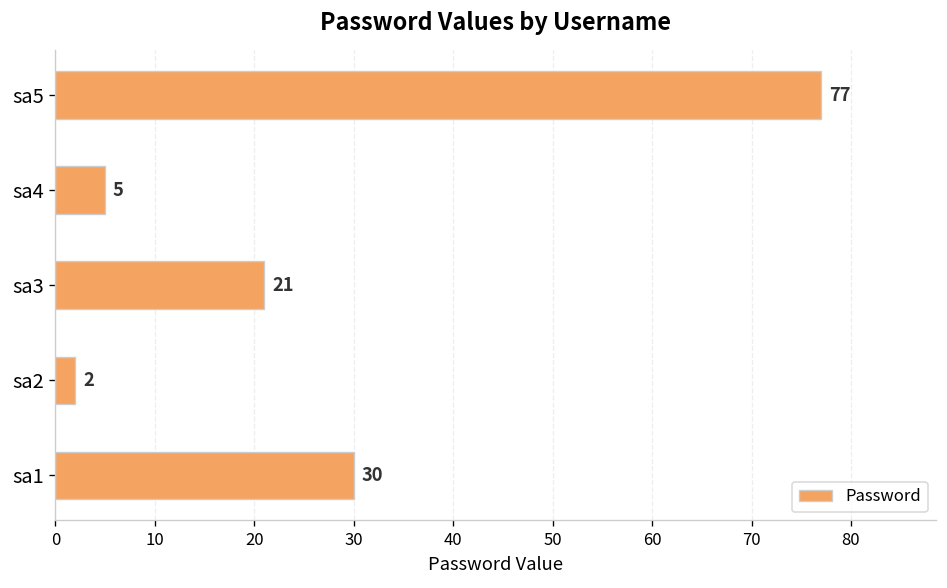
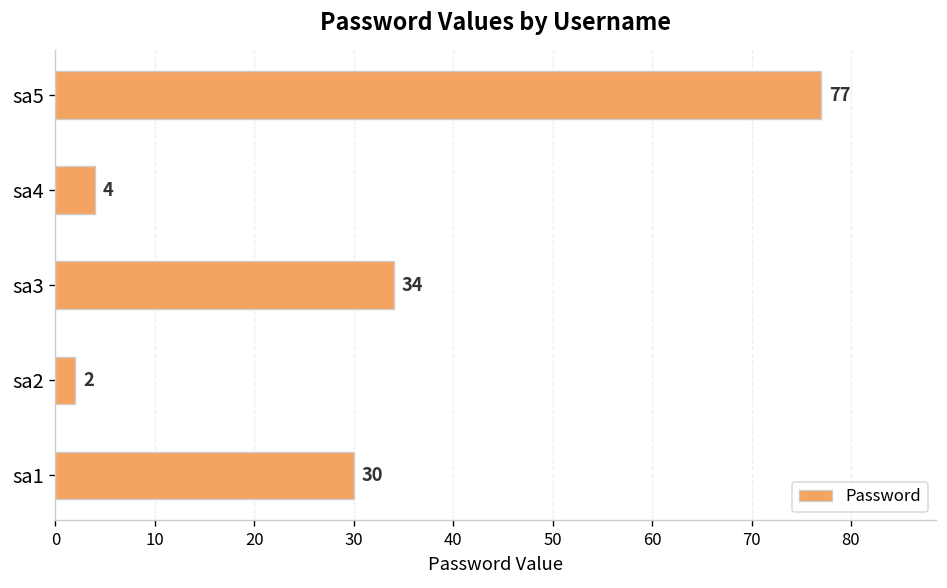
  {
    "sa5": 77,
-   "sa4": 5,
-   "sa3": 21,
+   "sa4": 4,
+   "sa3": 34,
    "sa2": 2,
    "sa1": 30
  }
